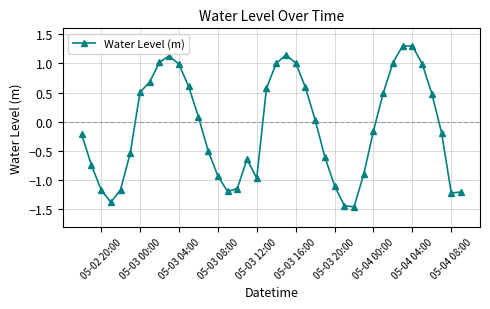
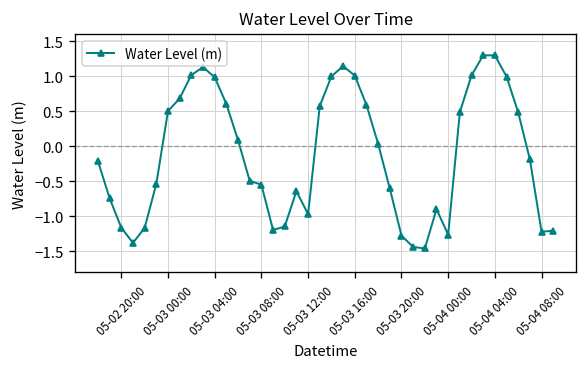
  {
    "05-02 20:00": -1.2,
    "05-03 00:00": 0.5,
    "05-03 04:00": 1.0,
-   "05-03 08:00": -0.9,
+   "05-03 08:00": -0.5,
    "05-03 12:00": -1.0,
    "05-03 16:00": 1.0,
-   "05-03 20:00": -1.1,
-   "05-04 00:00": -0.2,
+   "05-03 20:00": -1.3,
+   "05-04 00:00": -1.3,
    "05-04 04:00": 1.3,
    "05-04 08:00": -1.2
  }
